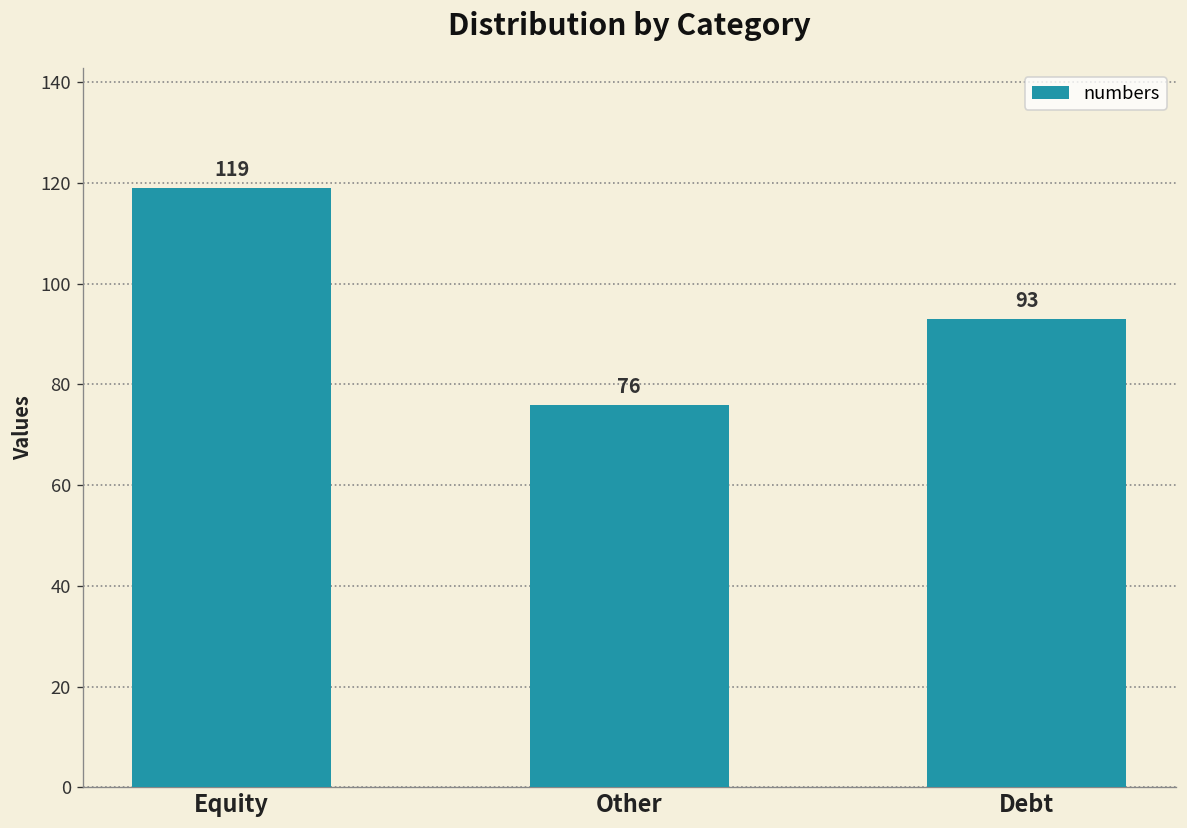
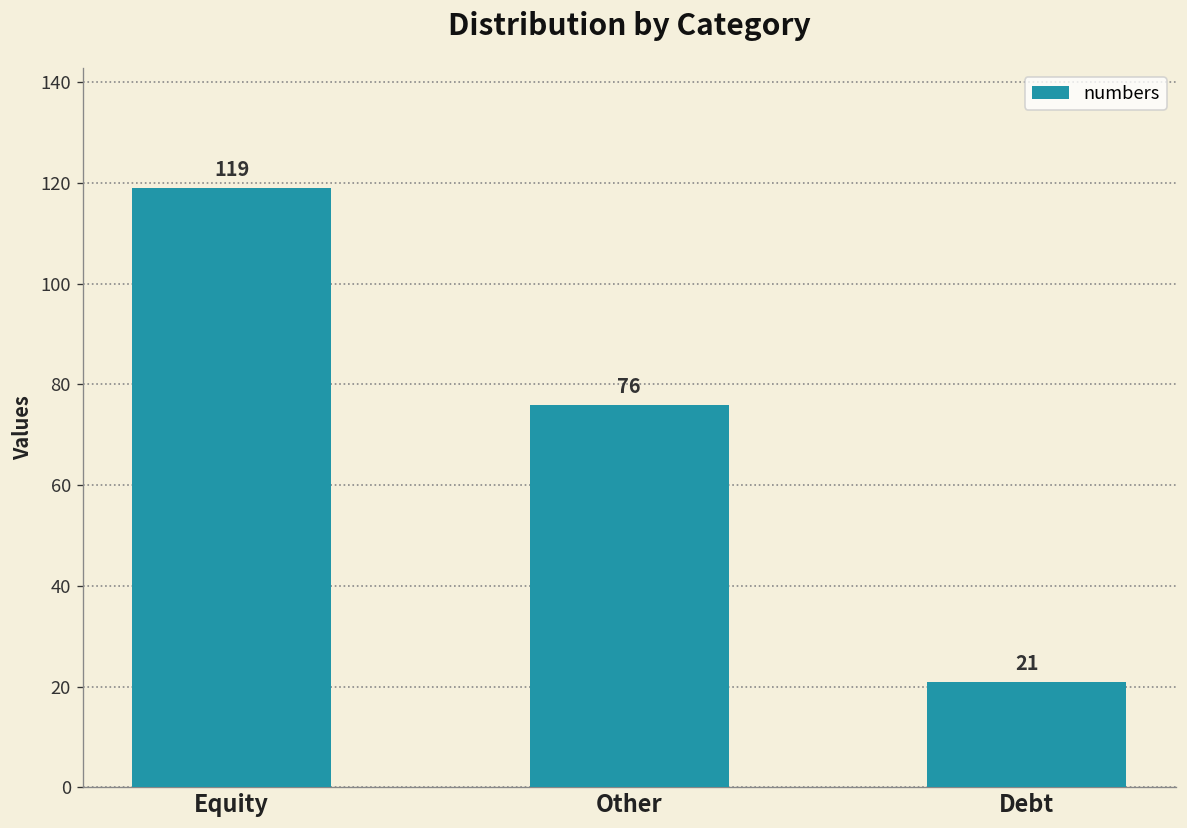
  {
    "Equity": 119,
    "Other": 76,
-   "Debt": 93
+   "Debt": 21
  }
